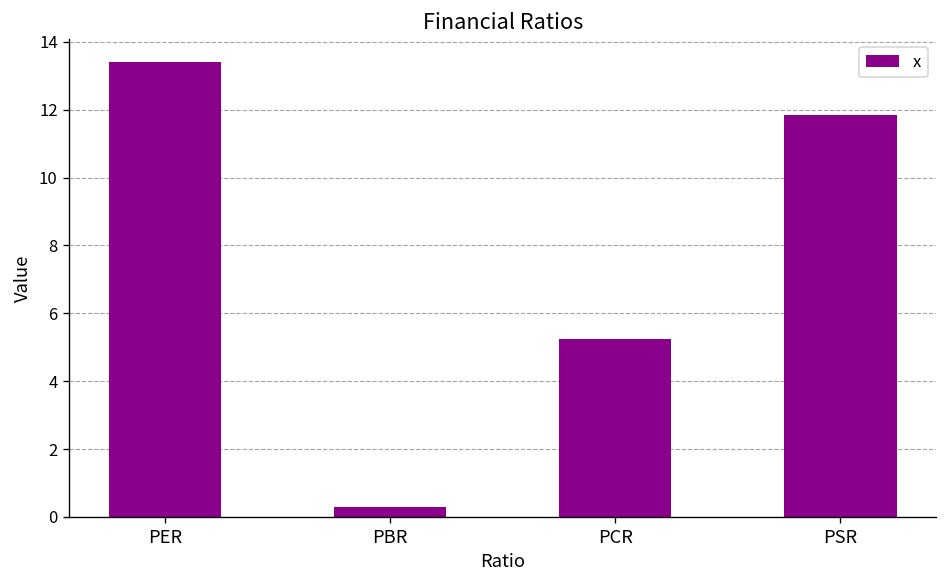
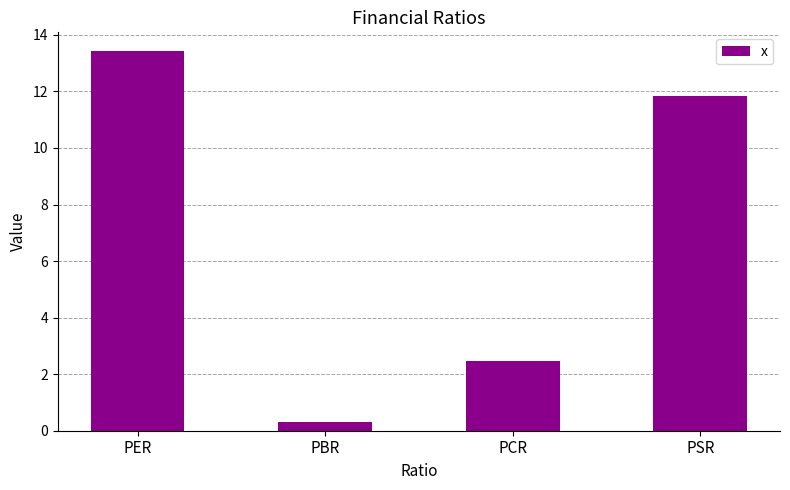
  {
    "PER": 13.4,
    "PBR": 0.3,
-   "PCR": 5.2,
+   "PCR": 2.5,
    "PSR": 11.8
  }
